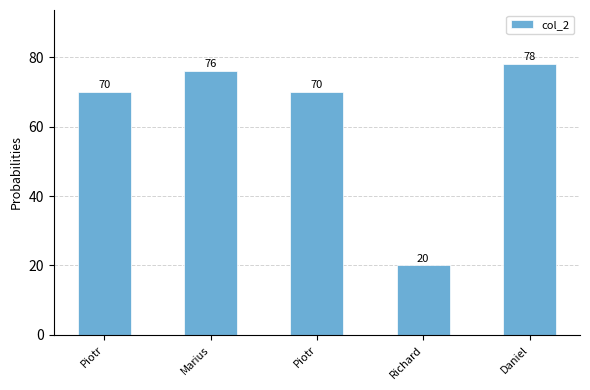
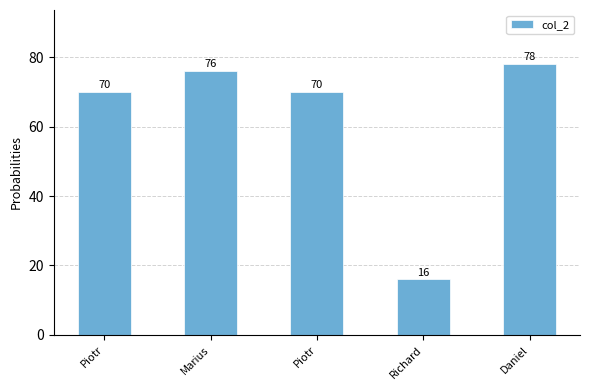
  {
    "Marius": 76,
-   "Richard": 20,
+   "Richard": 16,
    "Daniel": 78
  }
